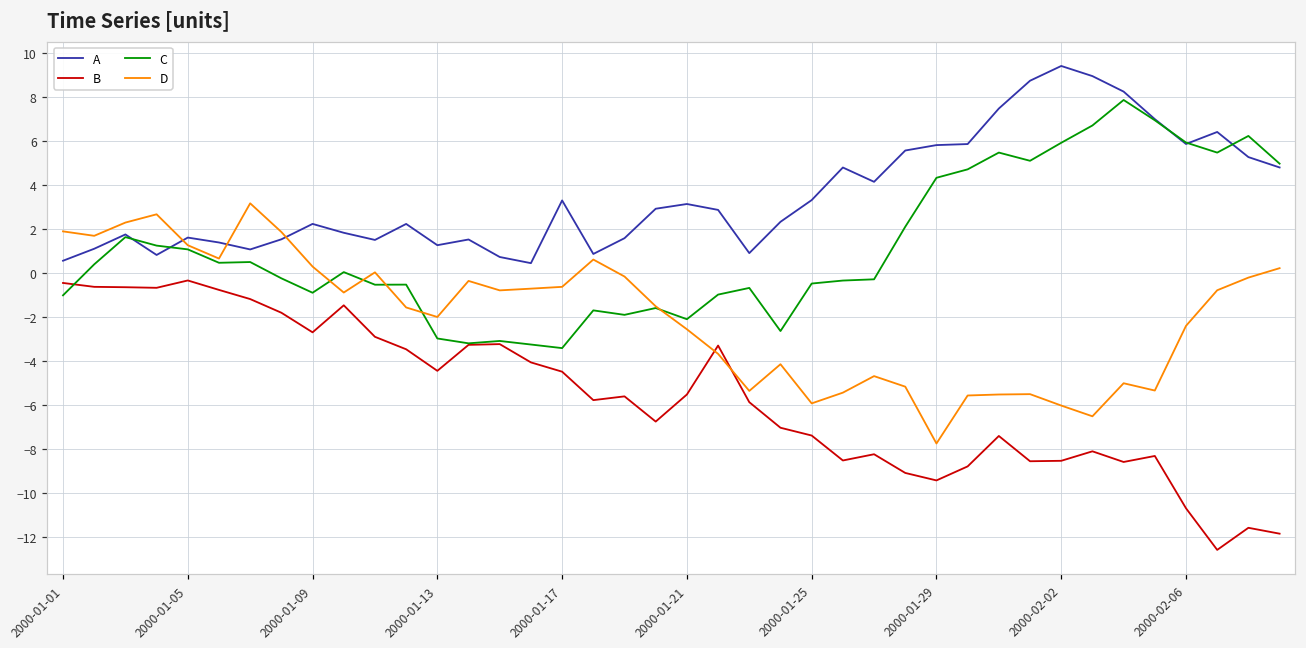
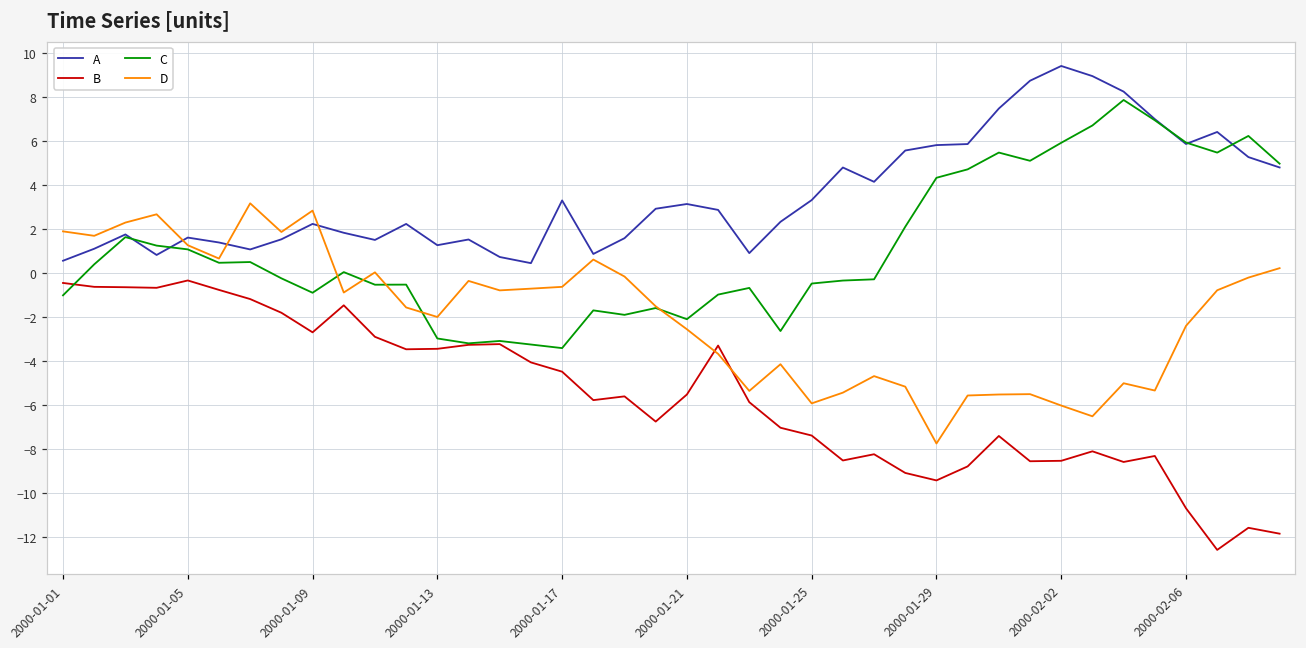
  {
    "A": {
      "2000-01-01": 0.6,
      "2000-01-05": 1.6,
      "2000-01-09": 2.2,
      "2000-01-13": 1.3,
      "2000-01-17": 3.3,
      "2000-01-21": 3.1,
      "2000-01-25": 3.3,
      "2000-01-29": 5.8,
      "2000-02-02": 9.4
    },
    "B": {
      "2000-01-01": -0.4,
      "2000-01-05": -0.3,
      "2000-01-09": -2.7,
-     "2000-01-13": -4.4,
+     "2000-01-13": -3.4,
      "2000-01-17": -4.5,
      "2000-01-21": -5.5,
      "2000-01-25": -7.4,
      "2000-01-29": -9.4,
      "2000-02-02": -8.5,
      "2000-02-06": -10.7
    },
    "C": {
      "2000-01-01": -1.0,
      "2000-01-05": 1.1,
      "2000-01-09": -0.9,
      "2000-01-13": -3.0,
      "2000-01-17": -3.4,
      "2000-01-21": -2.1,
      "2000-01-25": -0.5,
      "2000-01-29": 4.3,
      "2000-02-02": 5.9
    },
    "D": {
      "2000-01-01": 1.9,
      "2000-01-05": 1.3,
-     "2000-01-09": 0.3,
+     "2000-01-09": 2.8,
      "2000-01-13": -2.0,
      "2000-01-17": -0.6,
      "2000-01-21": -2.6,
      "2000-01-25": -5.9,
      "2000-01-29": -7.7,
      "2000-02-02": -6.0,
      "2000-02-06": -2.4
    }
  }
